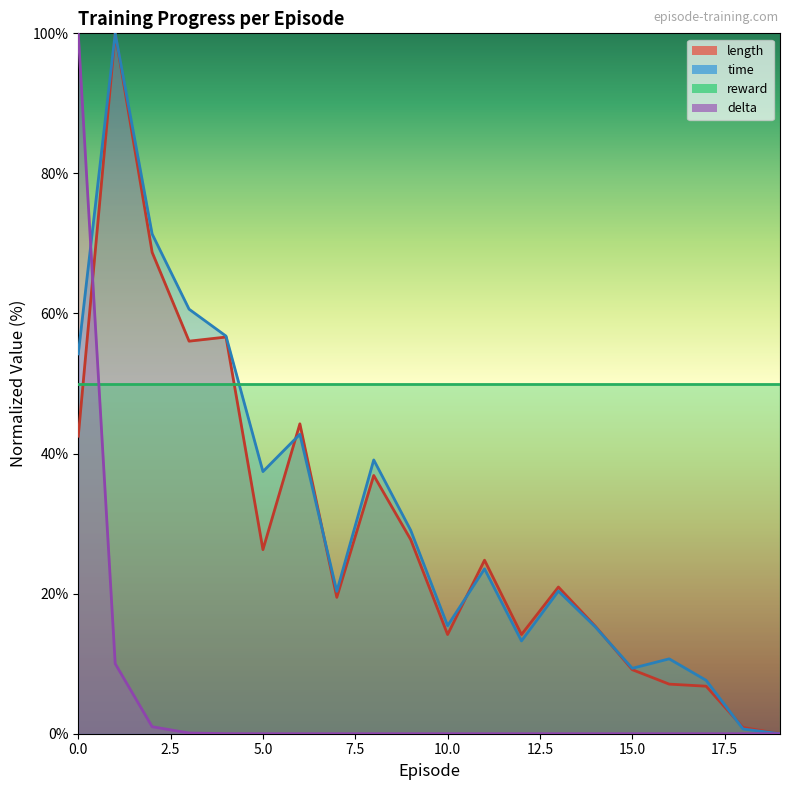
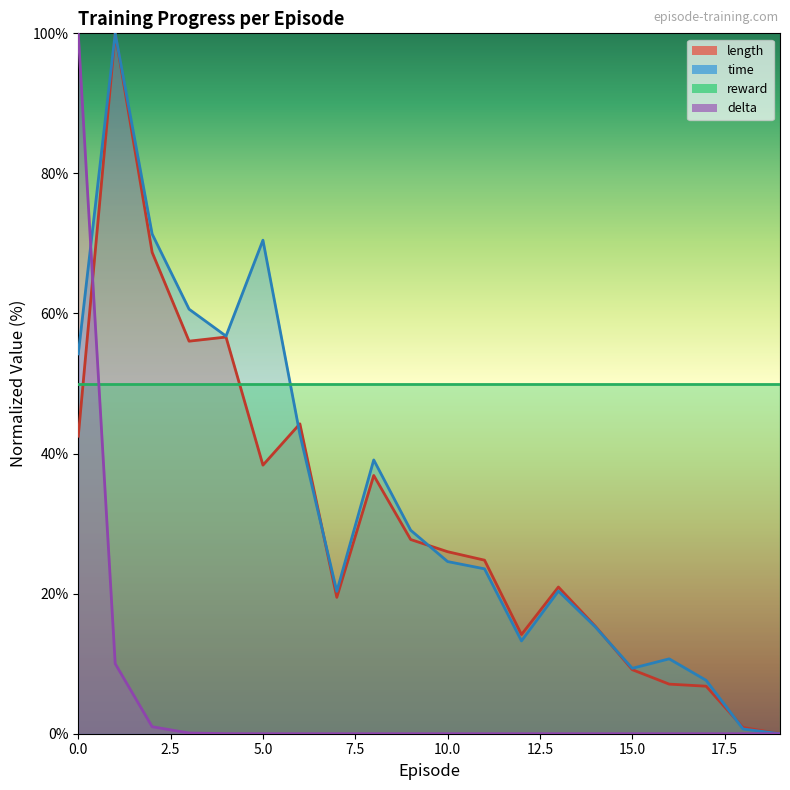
  {
    "length": {
      "0.0": "42%",
-     "5.0": "26%",
-     "10.0": "14%"
+     "5.0": "38%",
+     "10.0": "26%"
    },
    "time": {
      "0.0": "54%",
-     "5.0": "37%",
-     "10.0": "15%"
+     "5.0": "70%",
+     "10.0": "25%"
    },
    "reward": {
      "0.0": "50%",
      "5.0": "50%",
      "10.0": "50%",
      "15.0": "50%"
    },
    "delta": {
      "0.0": "100%",
      "5.0": "0%",
      "10.0": "0%",
      "15.0": "0%"
    }
  }
